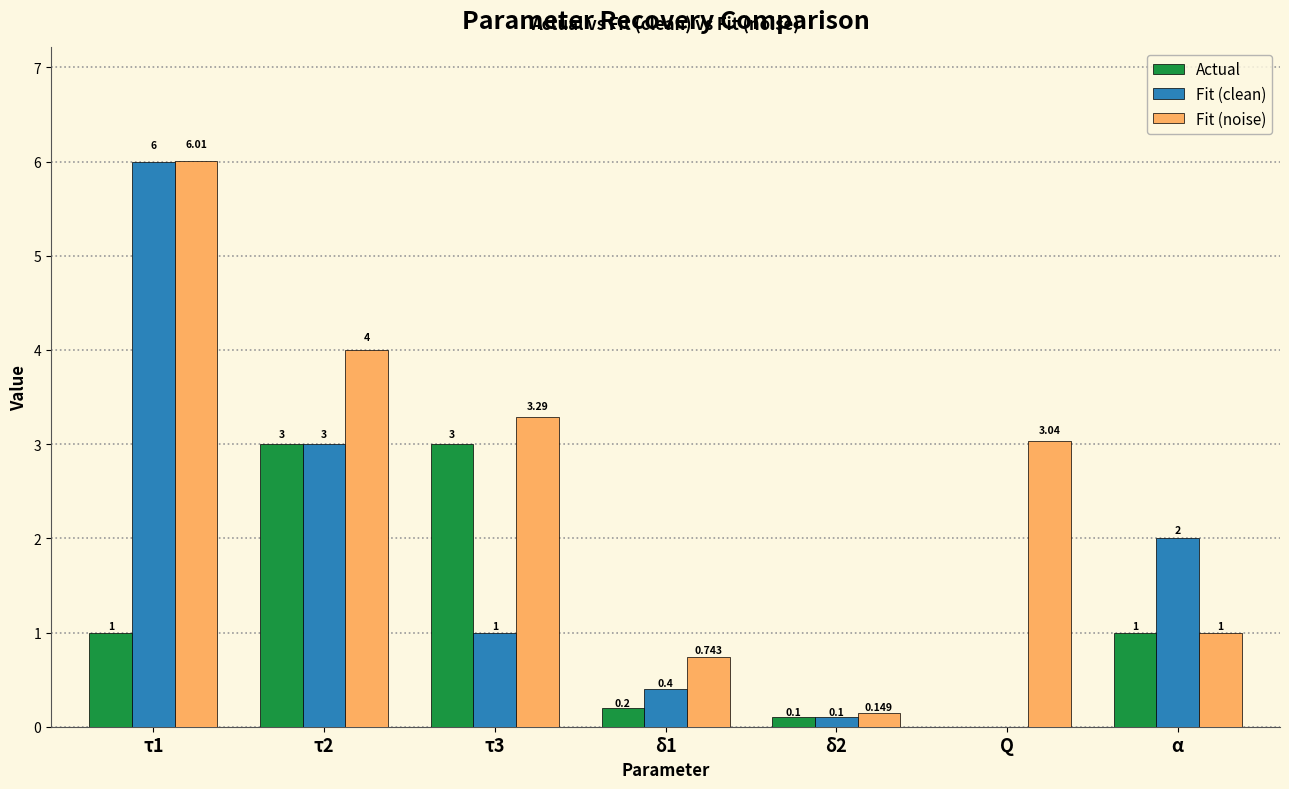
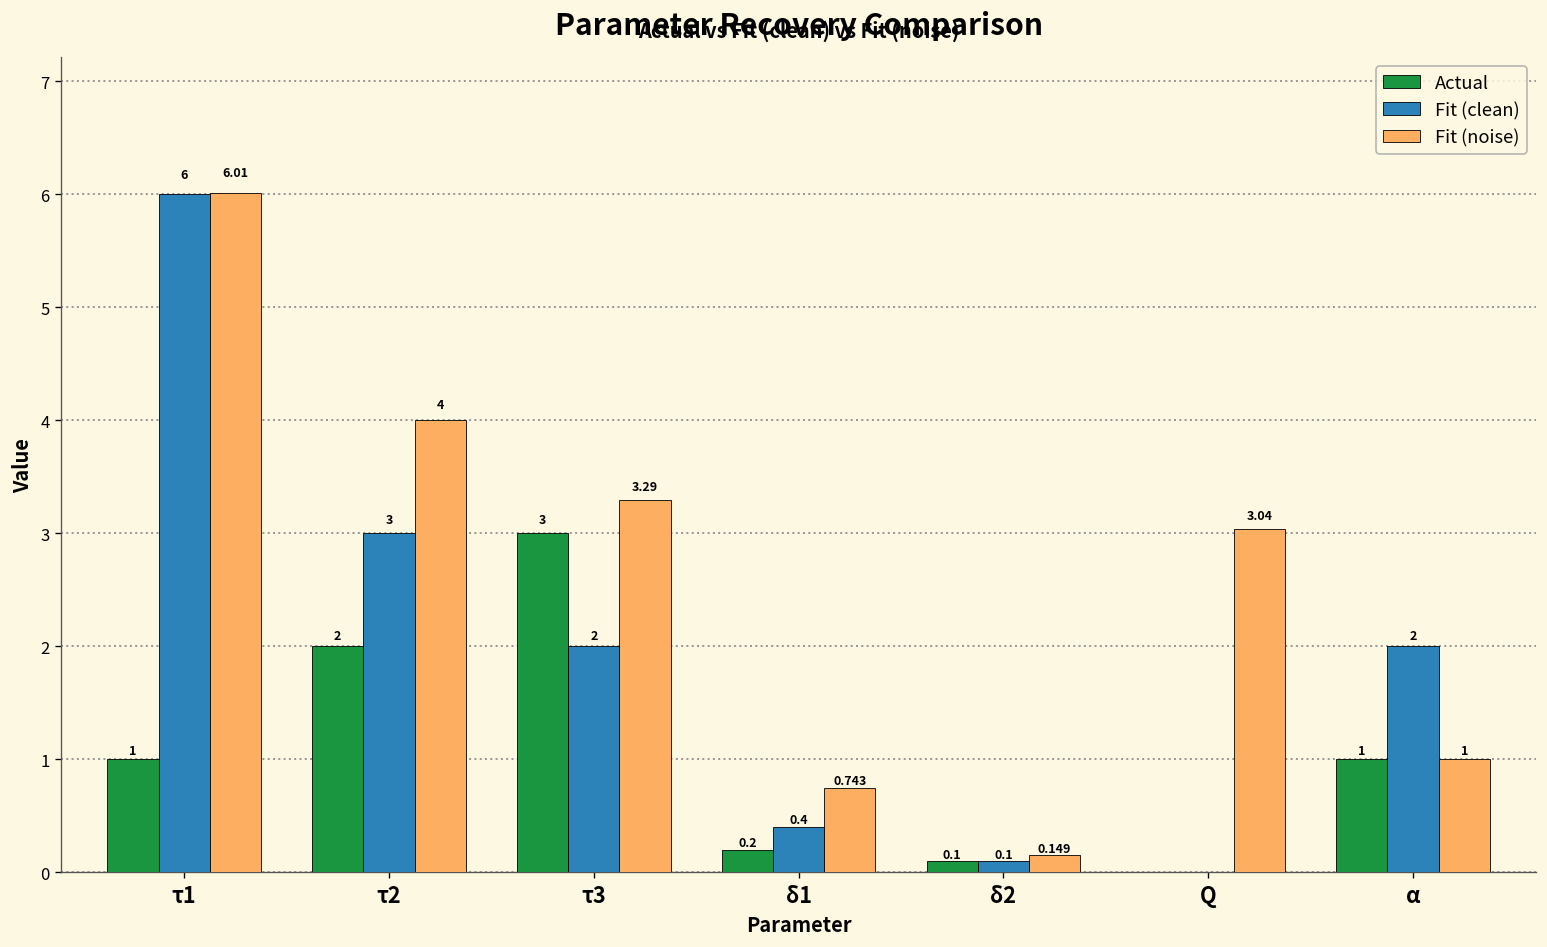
  {
    "Actual": {
      "τ1": 1,
-     "τ2": 3,
+     "τ2": 2,
      "τ3": 3,
      "δ1": 0.2,
      "δ2": 0.1,
      "α": 1
    },
    "Fit (clean)": {
      "τ1": 6,
      "τ2": 3,
-     "τ3": 1,
+     "τ3": 2,
      "δ1": 0.4,
      "δ2": 0.1,
      "α": 2
    },
    "Fit (noise)": {
      "τ1": 6.01,
      "τ2": 4,
      "τ3": 3.29,
      "δ1": 0.743,
      "δ2": 0.149,
      "Q": 3.04,
      "α": 1
    }
  }
